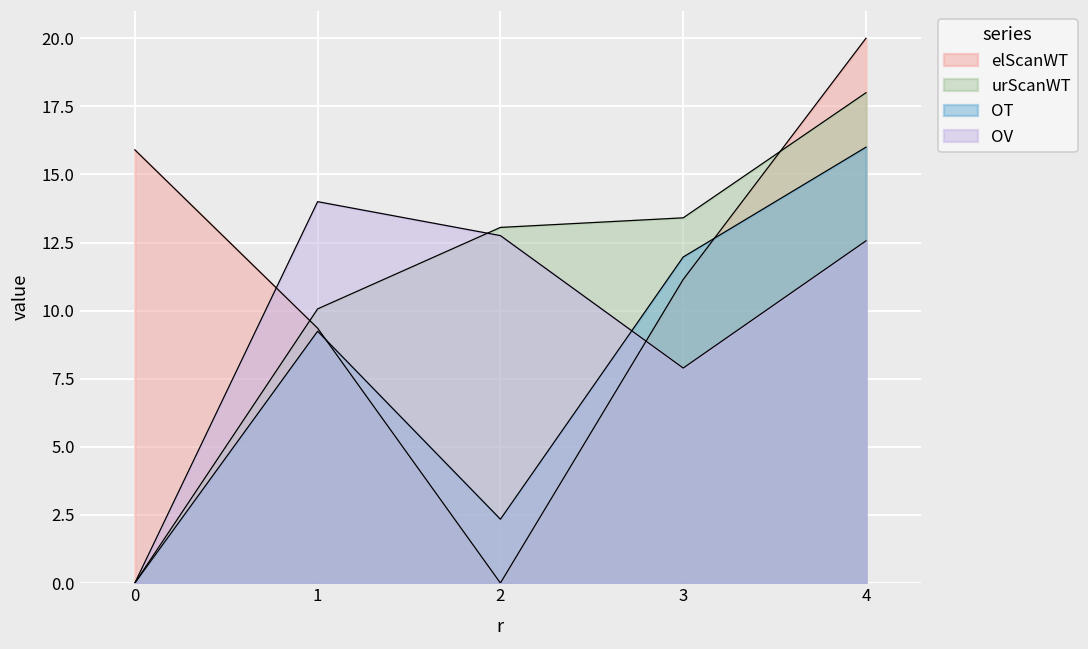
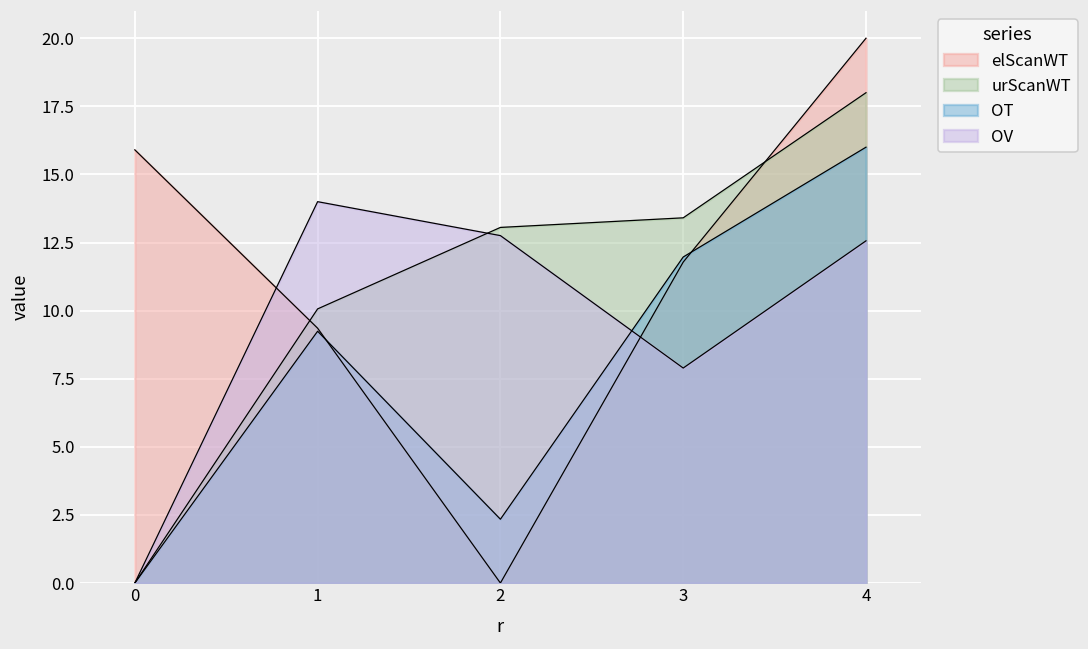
  {
    "elScanWT": {
      "0": 15.9,
      "1": 9.4,
      "2": 0.0,
-     "3": 11.1,
+     "3": 11.8,
      "4": 20.0
    },
    "OT": {
      "1": 9.2,
      "2": 2.3,
      "3": 12.0,
      "4": 16.0
    }
  }
